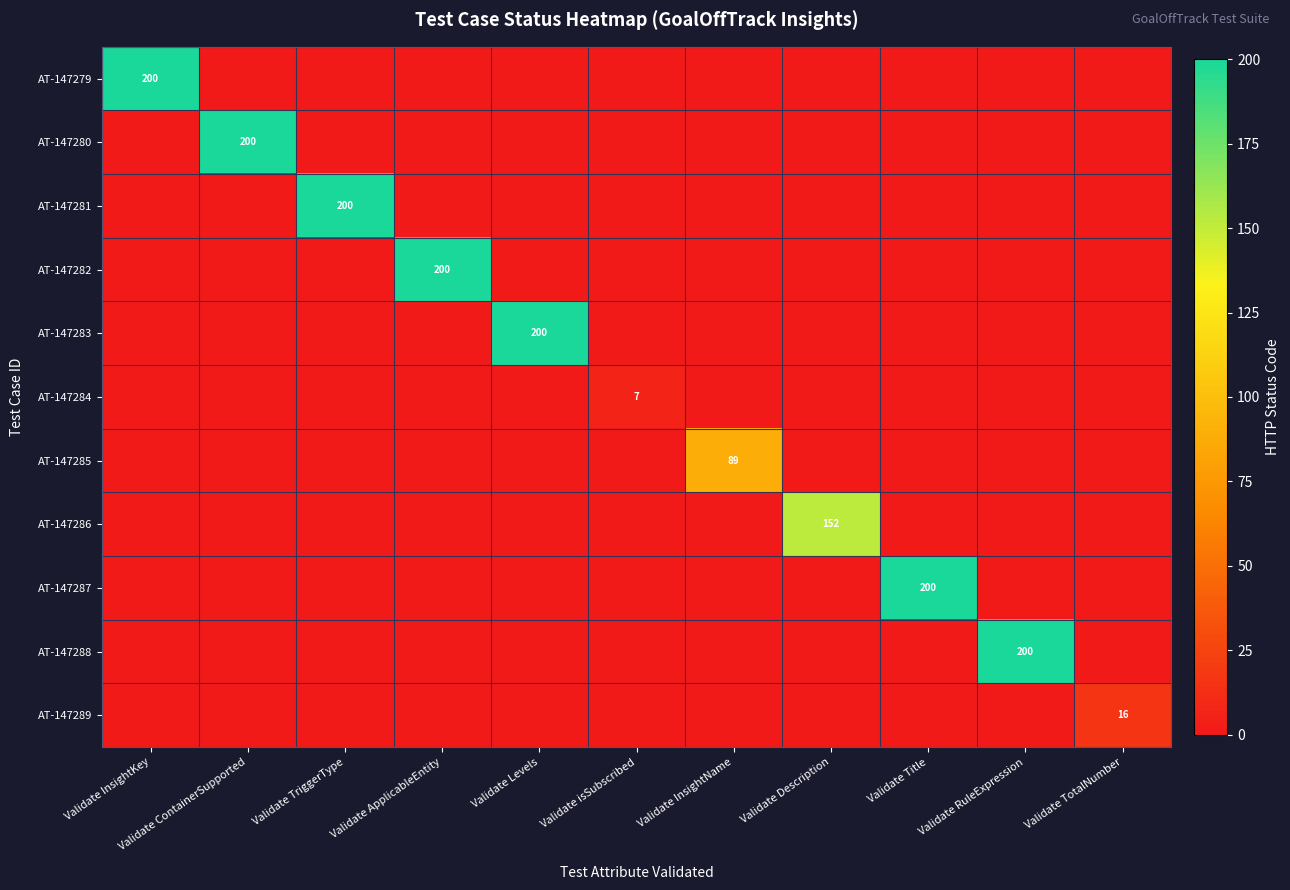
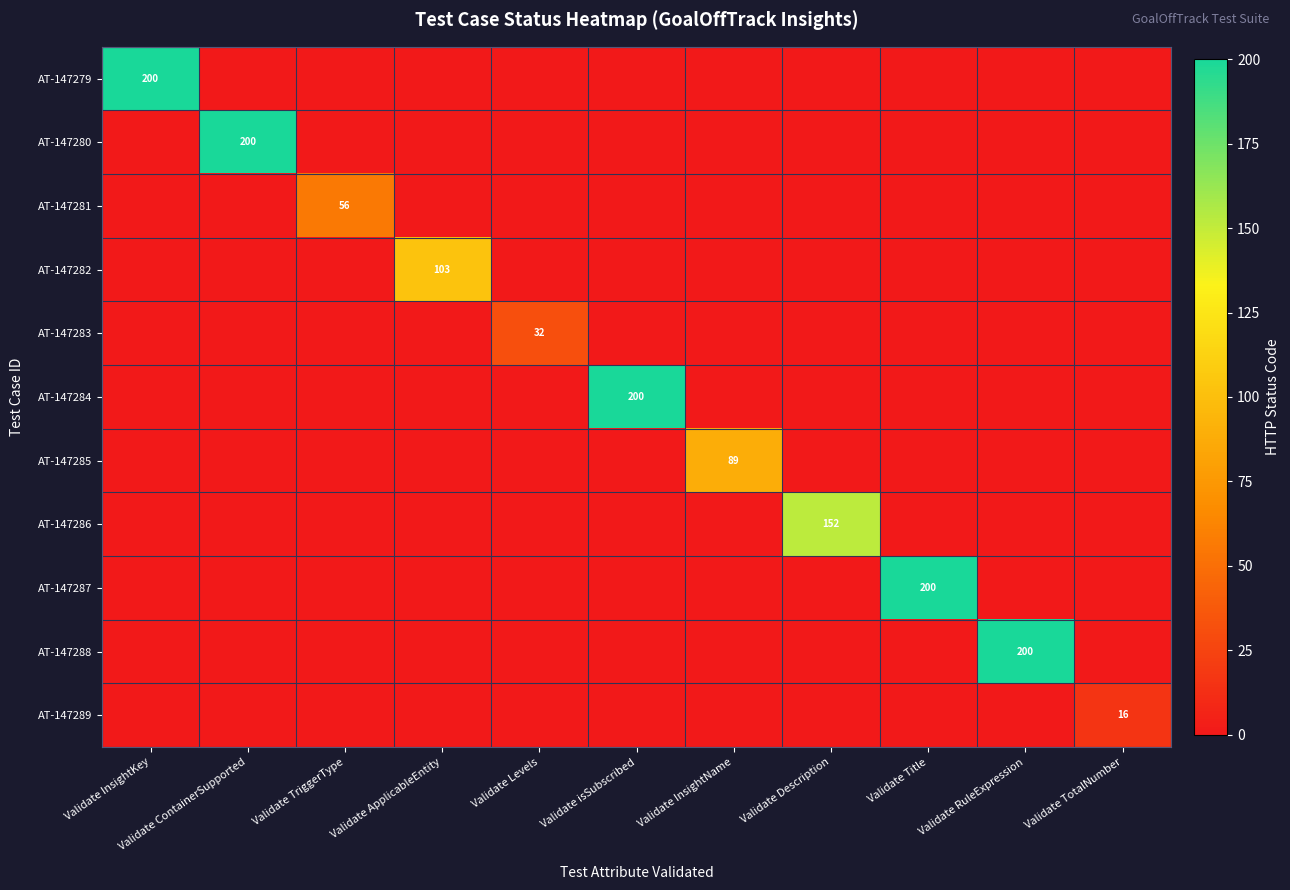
  {
    "AT-147279": {
      "Validate InsightKey": 200
    },
    "AT-147280": {
      "Validate ContainerSupported": 200
    },
    "AT-147281": {
-     "Validate TriggerType": 200
+     "Validate TriggerType": 56
    },
    "AT-147282": {
-     "Validate ApplicableEntity": 200
+     "Validate ApplicableEntity": 103
    },
    "AT-147283": {
-     "Validate Levels": 200
+     "Validate Levels": 32
    },
    "AT-147284": {
-     "Validate isSubscribed": 7
+     "Validate isSubscribed": 200
    },
    "AT-147285": {
      "Validate InsightName": 89
    },
    "AT-147286": {
      "Validate Description": 152
    },
    "AT-147287": {
      "Validate Title": 200
    },
    "AT-147288": {
      "Validate RuleExpression": 200
    },
    "AT-147289": {
      "Validate TotalNumber": 16
    }
  }
